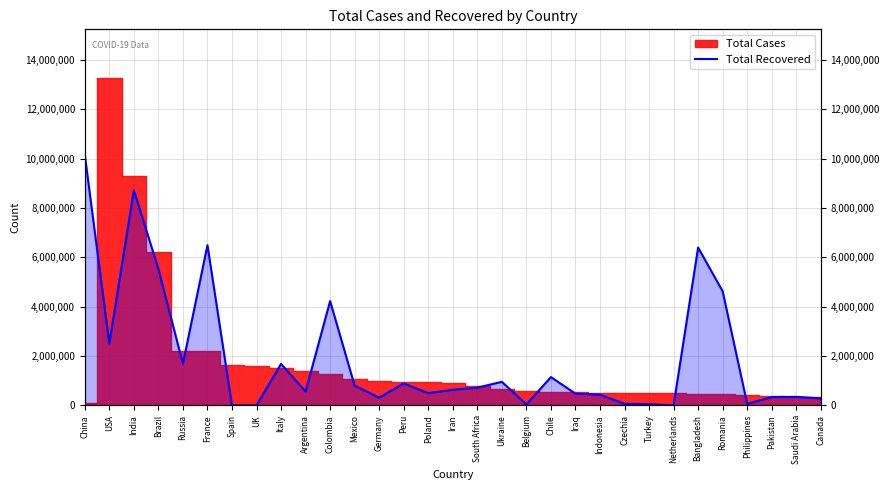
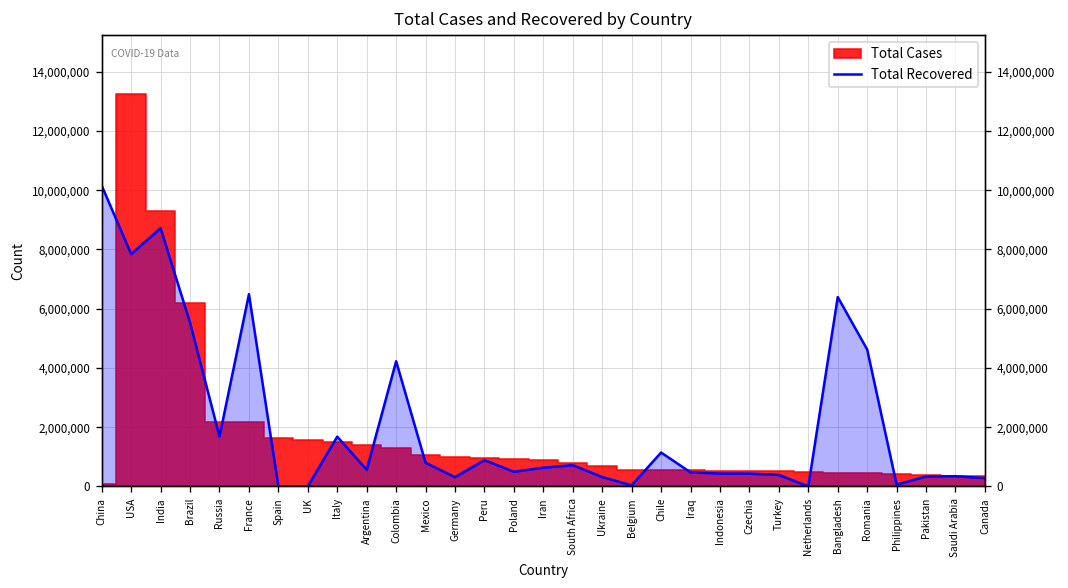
  {
    "Total Recovered": {
      "China": "10,200,000",
-     "USA": "2,500,000",
+     "USA": "7,800,000",
      "India": "8,700,000",
      "Brazil": "5,500,000",
      "Russia": "1,700,000",
      "France": "6,500,000",
      "Spain": "0",
      "UK": "0",
      "Italy": "1,700,000",
      "Argentina": "600,000",
      "Colombia": "4,200,000",
      "Mexico": "800,000",
      "Germany": "300,000",
      "Peru": "900,000",
      "Poland": "500,000",
      "Iran": "600,000",
      "South Africa": "700,000",
-     "Ukraine": "1,000,000",
+     "Ukraine": "300,000",
      "Belgium": "0",
      "Chile": "1,100,000",
      "Iraq": "500,000",
      "Indonesia": "400,000",
-     "Czechia": "100,000",
-     "Turkey": "0",
+     "Czechia": "400,000",
+     "Turkey": "400,000",
      "Netherlands": "0",
      "Bangladesh": "6,400,000",
      "Romania": "4,600,000",
      "Philippines": "100,000",
      "Pakistan": "300,000",
      "Saudi Arabia": "300,000"
    }
  }
